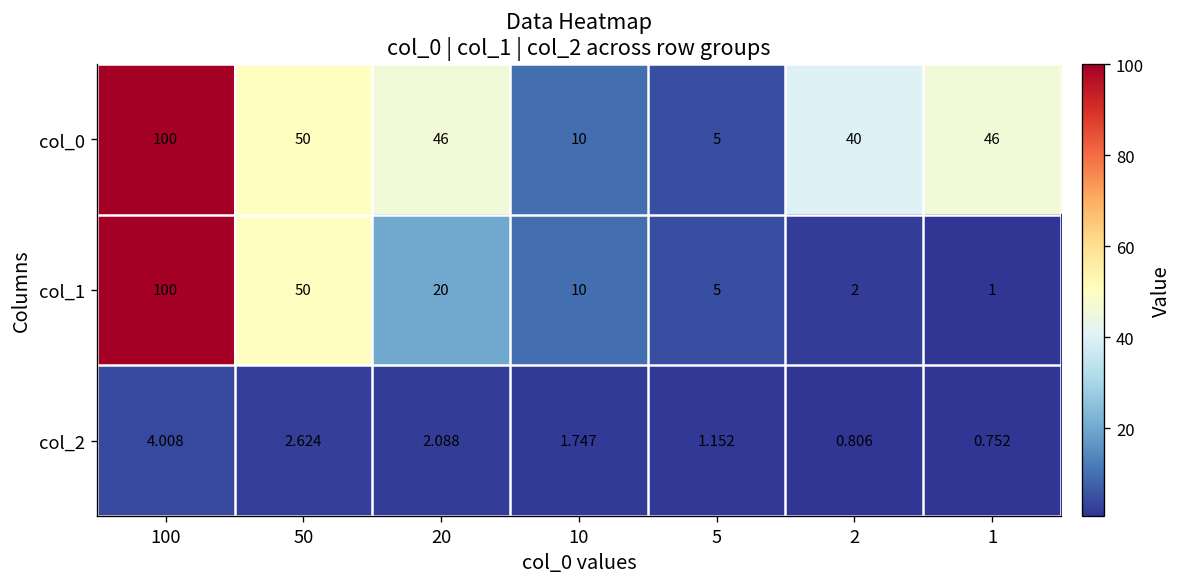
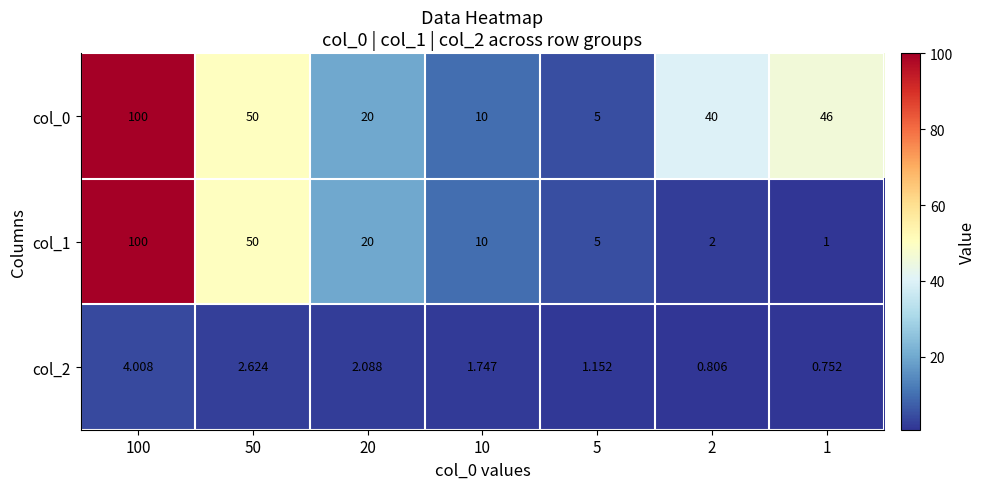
  {
    "col_0": {
      "100": 100,
      "50": 50,
-     "20": 46,
+     "20": 20,
      "10": 10,
      "5": 5,
      "2": 40,
      "1": 46
    },
    "col_1": {
      "100": 100,
      "50": 50,
      "20": 20,
      "10": 10,
      "5": 5,
      "2": 2,
      "1": 1
    },
    "col_2": {
      "100": 4.008,
      "50": 2.624,
      "20": 2.088,
      "10": 1.747,
      "5": 1.152,
      "2": 0.806,
      "1": 0.752
    }
  }
